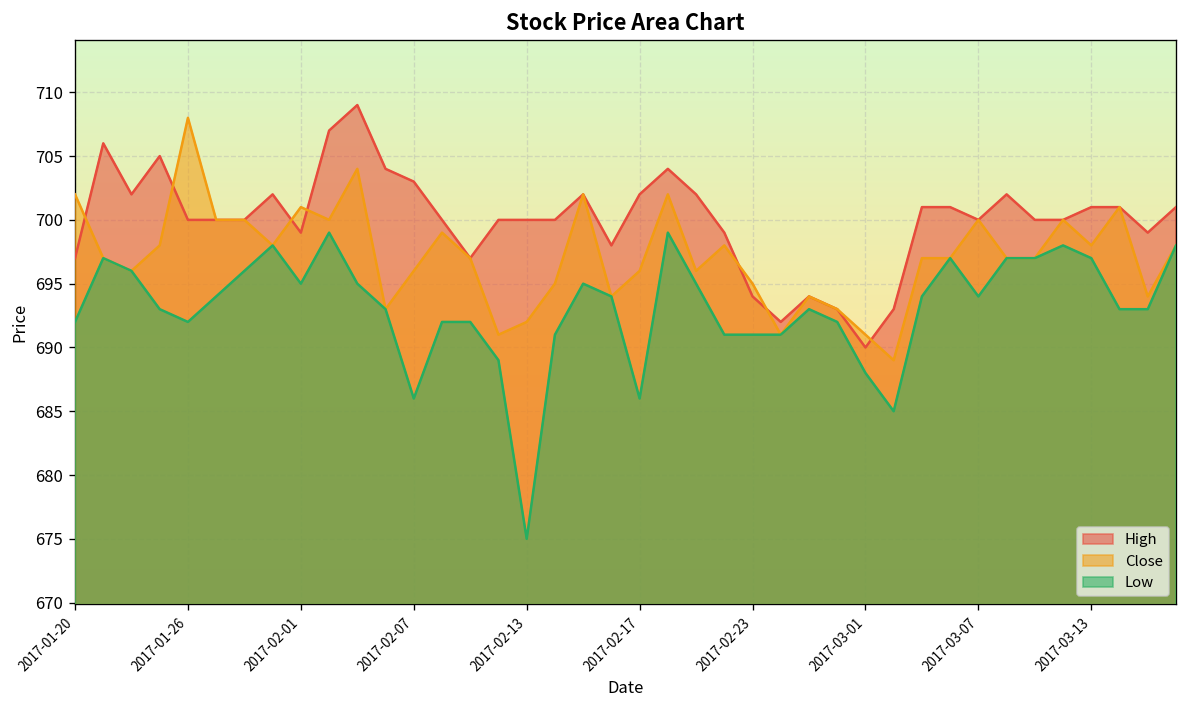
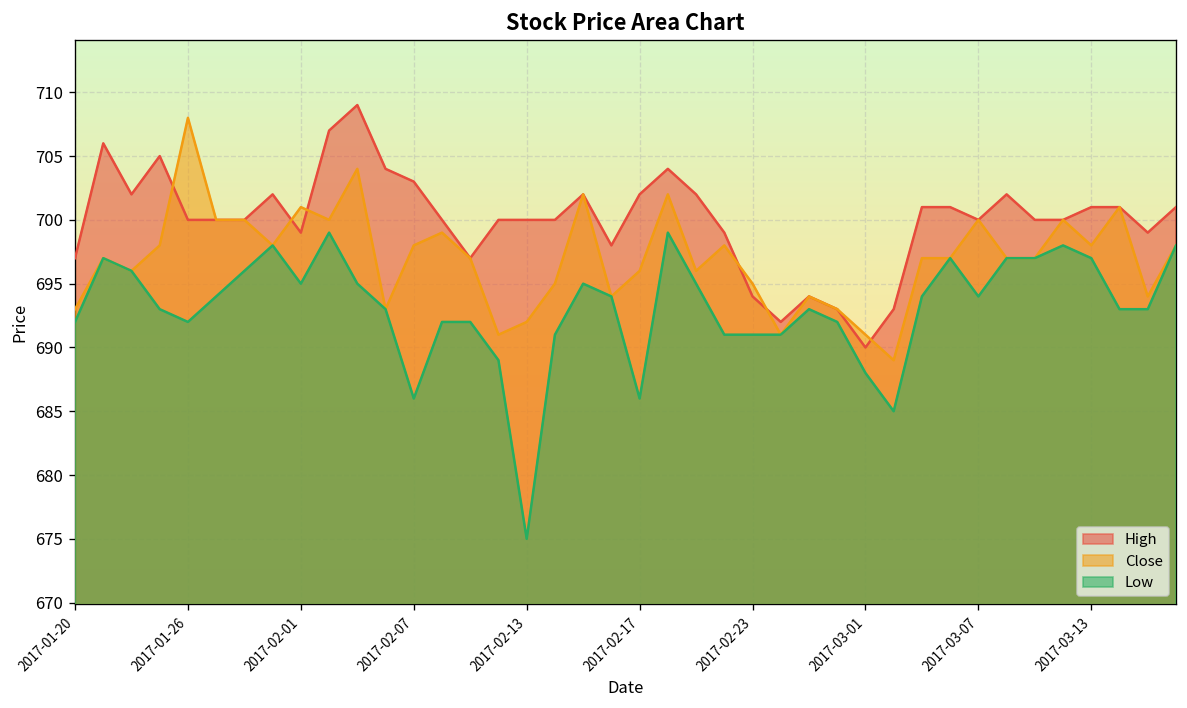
  {
    "High": {
      "2017-01-20": 697,
      "2017-01-26": 700,
      "2017-02-01": 699,
      "2017-02-07": 703,
      "2017-02-13": 700,
      "2017-02-17": 702,
      "2017-02-23": 694,
      "2017-03-01": 690,
      "2017-03-13": 701
    },
    "Close": {
-     "2017-01-20": 702,
+     "2017-01-20": 693,
      "2017-01-26": 708,
      "2017-02-01": 701,
-     "2017-02-07": 696,
+     "2017-02-07": 698,
      "2017-02-13": 692,
      "2017-02-17": 696,
      "2017-02-23": 695,
      "2017-03-01": 691,
      "2017-03-13": 698
    },
    "Low": {
      "2017-01-20": 692,
      "2017-01-26": 692,
      "2017-02-01": 695,
      "2017-02-07": 686,
      "2017-02-13": 675,
      "2017-02-17": 686,
      "2017-02-23": 691,
      "2017-03-01": 688,
      "2017-03-07": 694,
      "2017-03-13": 697
    }
  }
